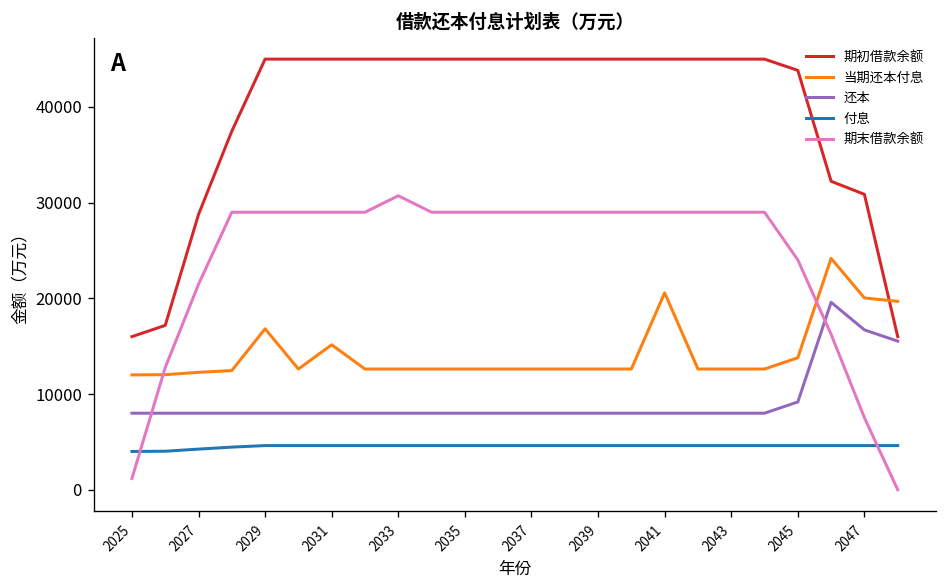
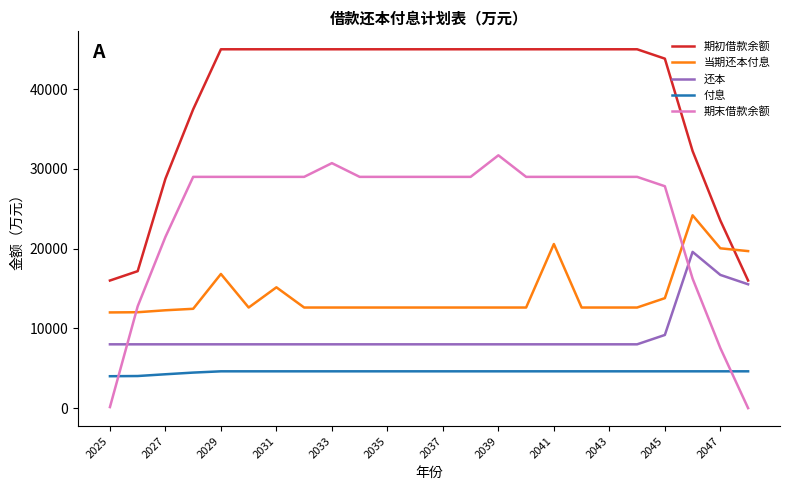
  {
    "期初借款余额": {
      "2025": 16000,
      "2027": 29000,
      "2029": 45000,
      "2031": 45000,
      "2033": 45000,
      "2035": 45000,
      "2037": 45000,
      "2039": 45000,
      "2041": 45000,
      "2043": 45000,
      "2045": 44000,
-     "2047": 31000
+     "2047": 24000
    },
    "当期还本付息": {
      "2025": 12000,
      "2027": 12000,
      "2029": 17000,
      "2031": 15000,
      "2033": 13000,
      "2035": 13000,
      "2037": 13000,
      "2039": 13000,
      "2041": 21000,
      "2043": 13000,
      "2045": 14000,
      "2047": 20000
    },
    "还本": {
      "2025": 8000,
      "2027": 8000,
      "2029": 8000,
      "2031": 8000,
      "2033": 8000,
      "2035": 8000,
      "2037": 8000,
      "2039": 8000,
      "2041": 8000,
      "2043": 8000,
      "2045": 9000,
      "2047": 17000
    },
    "付息": {
      "2025": 4000,
      "2027": 4000,
      "2029": 5000,
      "2031": 5000,
      "2033": 5000,
      "2035": 5000,
      "2037": 5000,
      "2039": 5000,
      "2041": 5000,
      "2043": 5000,
      "2045": 5000,
      "2047": 5000
    },
    "期末借款余额": {
-     "2025": 1000,
+     "2025": 0,
      "2027": 21000,
      "2029": 29000,
      "2031": 29000,
      "2033": 31000,
      "2035": 29000,
      "2037": 29000,
-     "2039": 29000,
+     "2039": 32000,
      "2041": 29000,
      "2043": 29000,
-     "2045": 24000,
+     "2045": 28000,
      "2047": 8000
    }
  }
